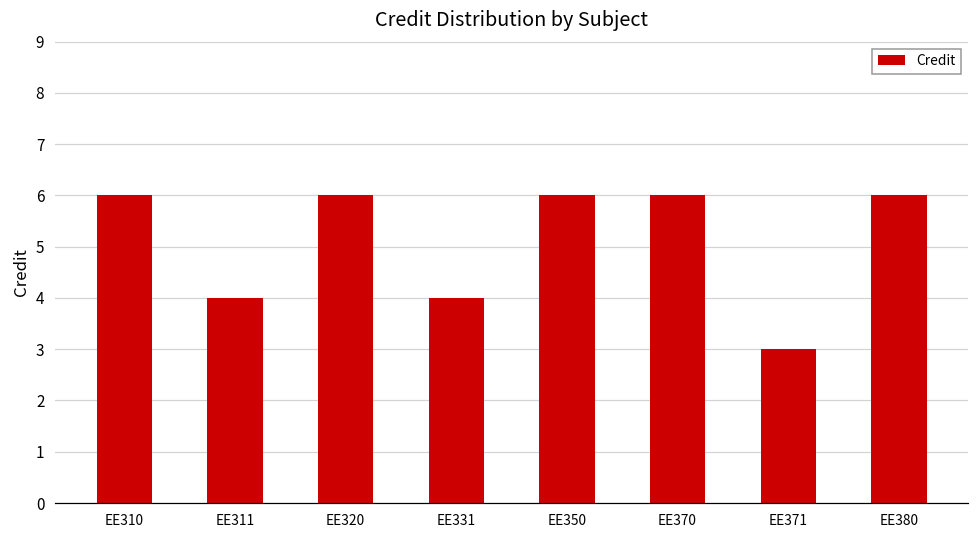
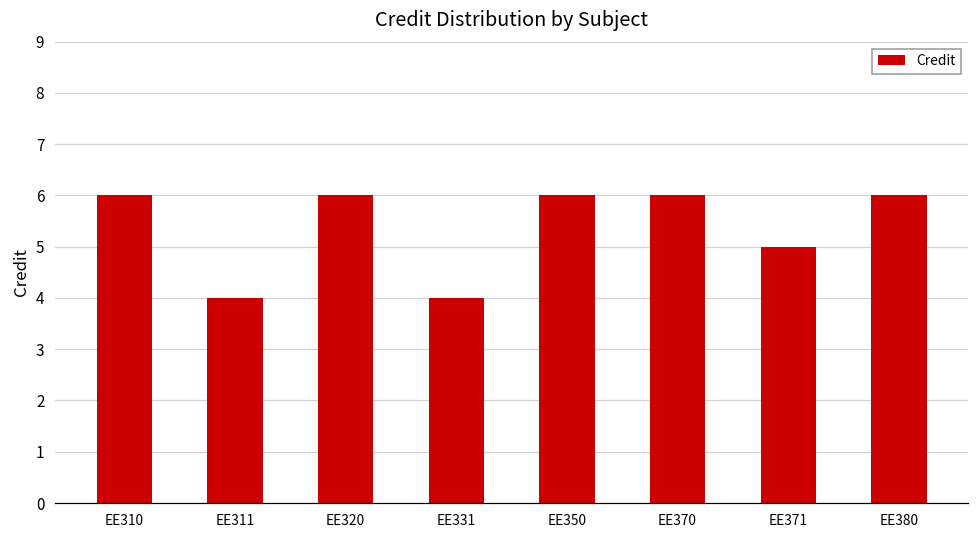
  {
    "EE310": 6,
    "EE311": 4,
    "EE320": 6,
    "EE331": 4,
    "EE350": 6,
    "EE370": 6,
-   "EE371": 3,
+   "EE371": 5,
    "EE380": 6
  }
